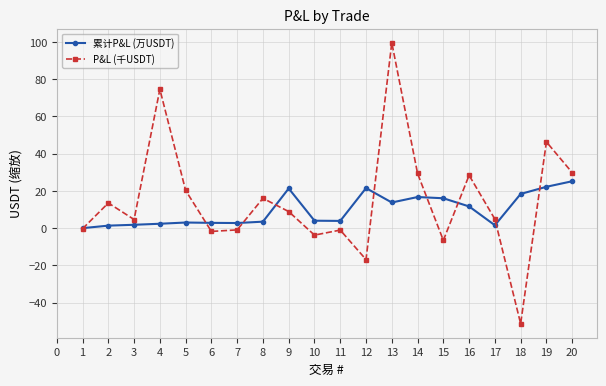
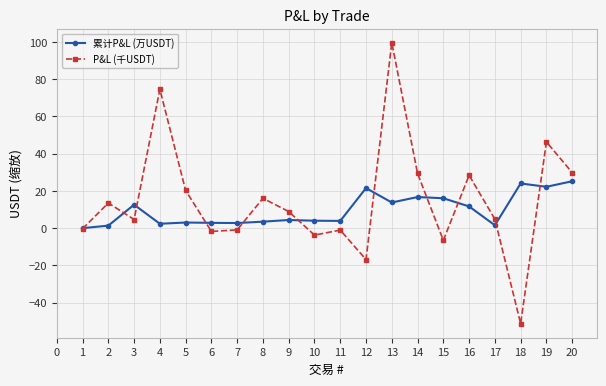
  {
    "累计P&L (万USDT)": {
      "2": 1,
-     "3": 2,
+     "3": 13,
      "4": 2,
      "5": 3,
      "6": 3,
      "7": 3,
      "8": 3,
-     "9": 21,
+     "9": 4,
      "10": 4,
      "11": 4,
      "12": 21,
      "13": 14,
      "14": 17,
      "15": 16,
      "16": 12,
      "17": 2,
-     "18": 18,
+     "18": 24,
      "19": 22,
      "20": 25
    },
    "P&L (千USDT)": {
      "2": 13,
      "3": 5,
      "4": 75,
      "5": 20,
      "6": -2,
      "7": -1,
      "8": 16,
      "9": 9,
      "10": -4,
      "11": -1,
      "12": -17,
      "13": 100,
      "14": 29,
      "15": -7,
      "16": 28,
      "17": 5,
      "18": -51,
      "19": 46,
      "20": 30
    }
  }
